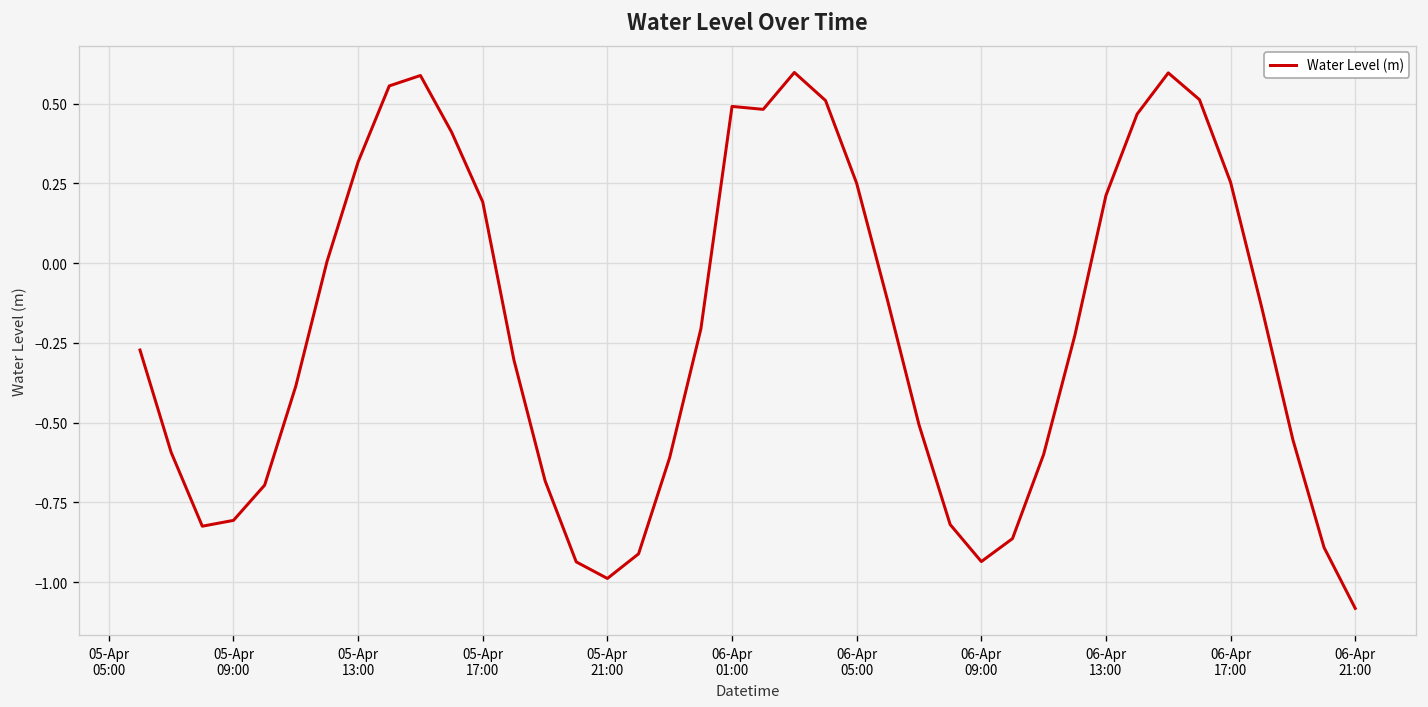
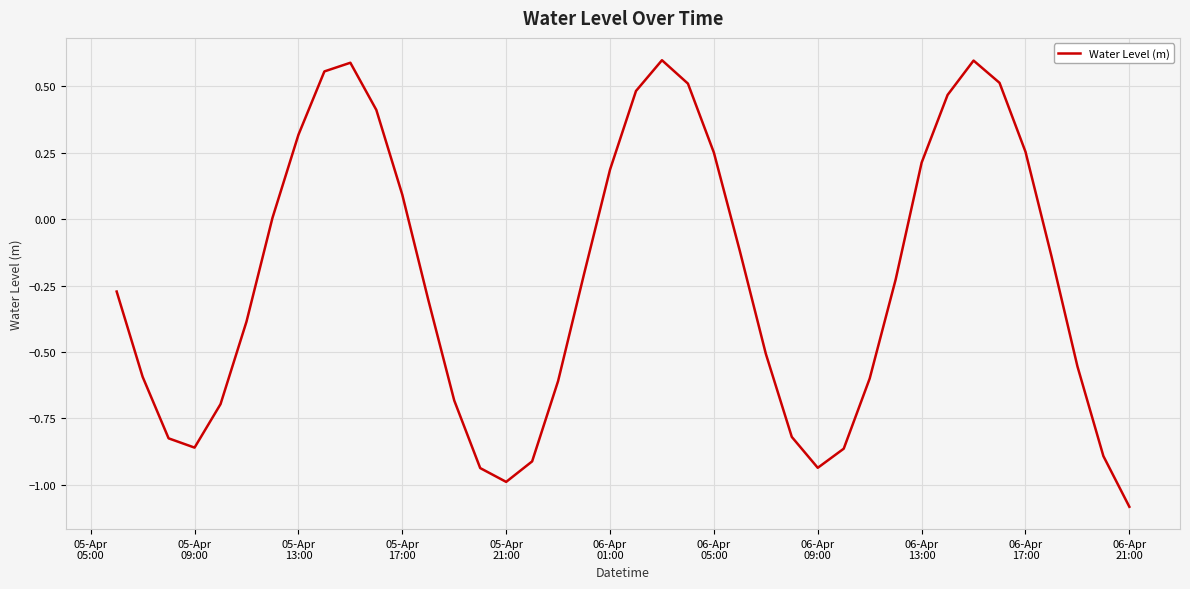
  {
-   "05-Apr 09:00": -0.81,
+   "05-Apr 09:00": -0.86,
    "05-Apr 13:00": 0.32,
-   "05-Apr 17:00": 0.19,
+   "05-Apr 17:00": 0.09,
    "05-Apr 21:00": -0.99,
-   "06-Apr 01:00": 0.49,
+   "06-Apr 01:00": 0.19,
    "06-Apr 05:00": 0.25,
    "06-Apr 09:00": -0.94,
    "06-Apr 13:00": 0.21,
    "06-Apr 17:00": 0.25,
    "06-Apr 21:00": -1.08
  }
